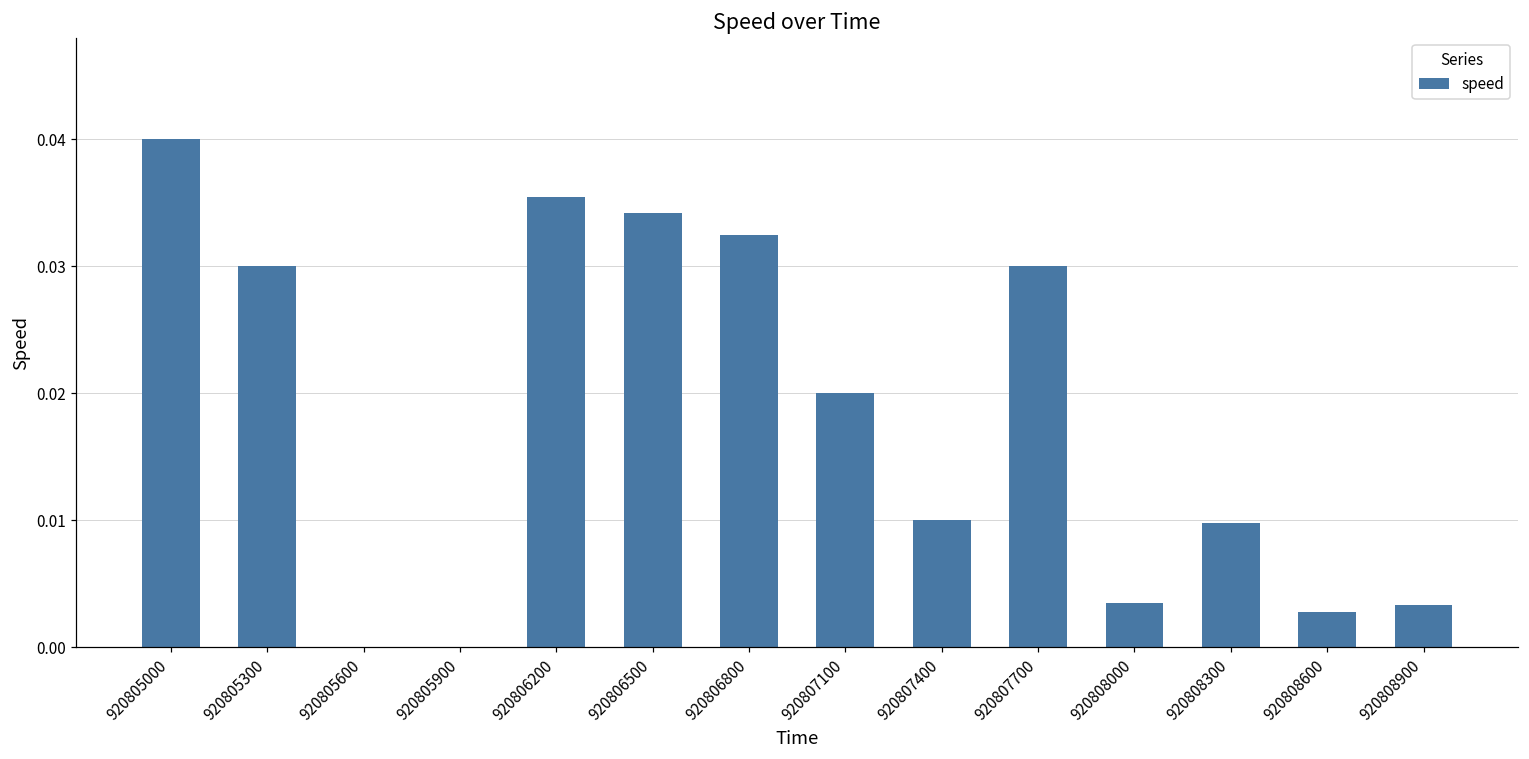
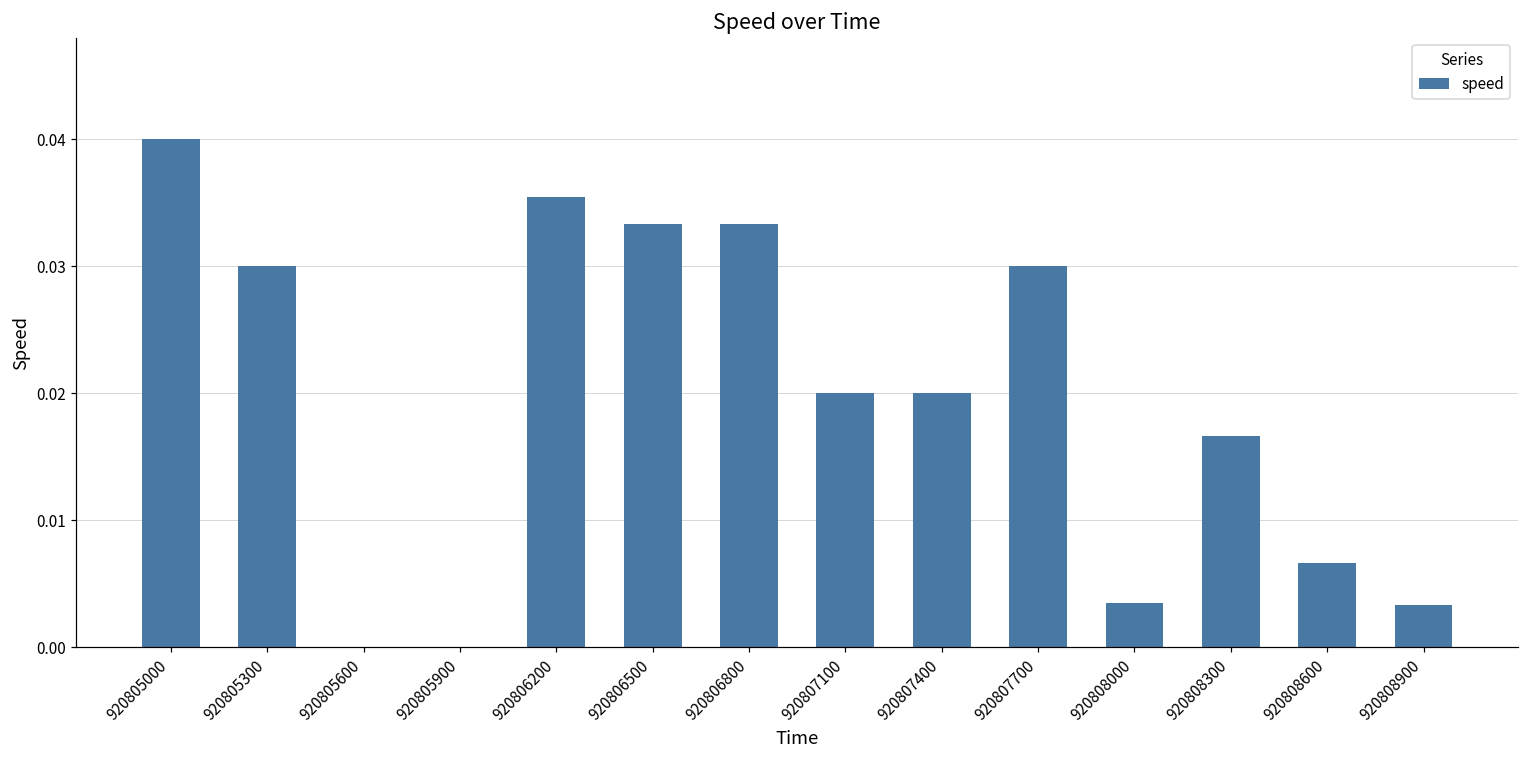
  {
    "920805000": 0.0400,
    "920805300": 0.0300,
    "920805600": 0.0000,
    "920805900": 0.0000,
    "920806200": 0.0355,
-   "920806500": 0.0342,
-   "920806800": 0.0325,
+   "920806500": 0.0333,
+   "920806800": 0.0333,
    "920807100": 0.0200,
-   "920807400": 0.01,
+   "920807400": 0.02,
    "920807700": 0.0300,
    "920808000": 0.0035,
-   "920808300": 0.0098,
-   "920808600": 0.0028,
+   "920808300": 0.0167,
+   "920808600": 0.0067,
    "920808900": 0.0033
  }
